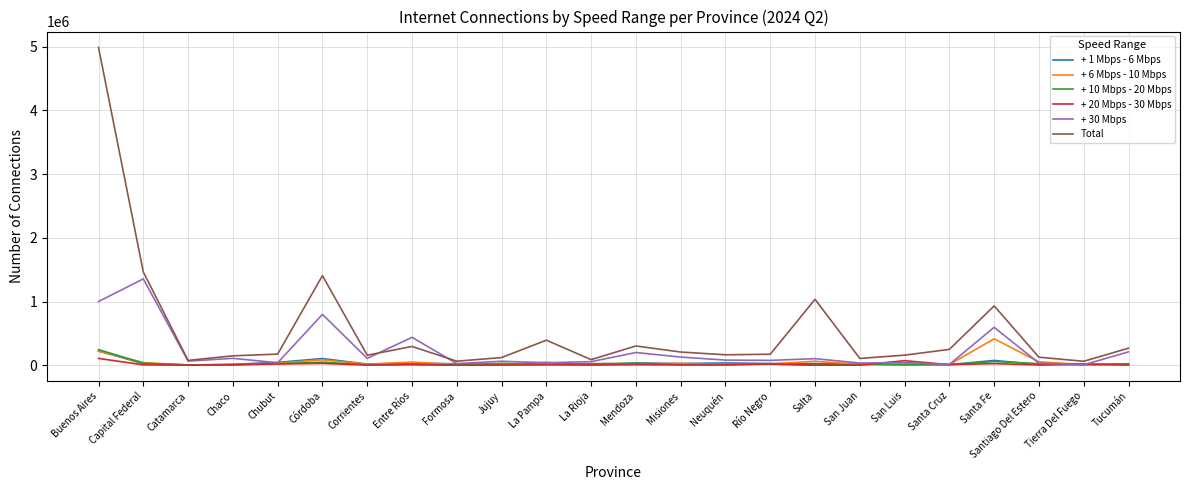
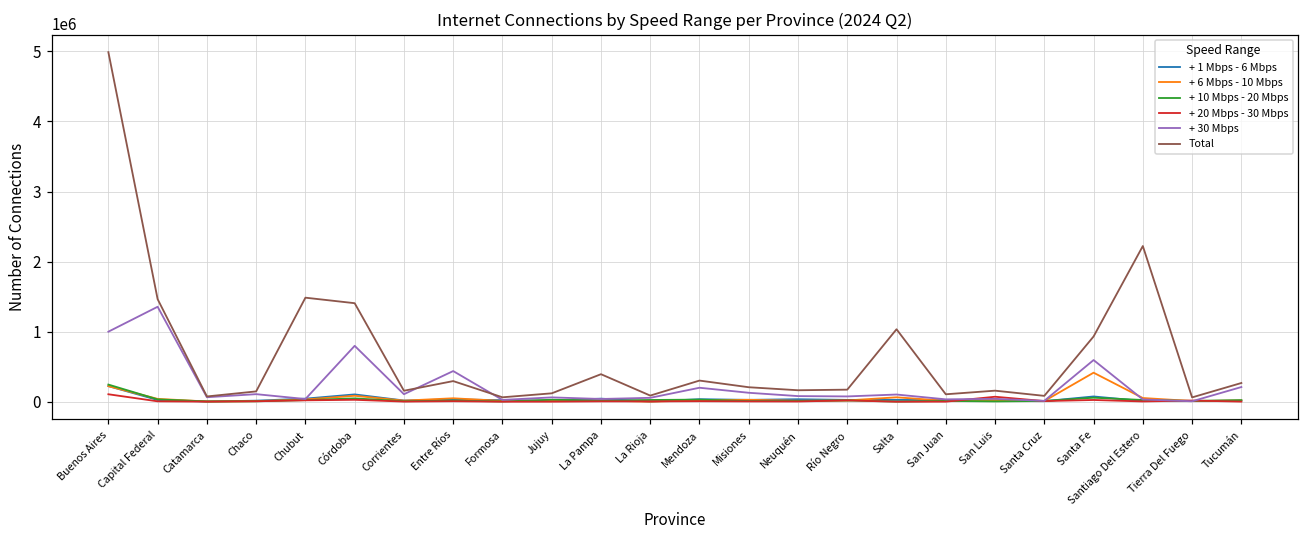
  {
    "+ 6 Mbps - 10 Mbps": {
      "Santa Fe": 400000
    },
    "+ 20 Mbps - 30 Mbps": {
      "Buenos Aires": 100000
    },
    "+ 30 Mbps": {
      "Buenos Aires": 1000000,
      "Capital Federal": 1400000,
      "Córdoba": 800000,
      "Corrientes": 100000,
      "Entre Ríos": 400000,
      "Mendoza": 200000,
      "Misiones": 100000,
      "Neuquén": 100000,
      "Río Negro": 100000,
      "Santa Fe": 600000,
      "Tucumán": 200000
    },
    "Total": {
      "Buenos Aires": 5000000,
      "Capital Federal": 1500000,
-     "Chubut": 200000,
+     "Chubut": 1500000,
      "Córdoba": 1400000,
      "Corrientes": 200000,
      "Entre Ríos": 300000,
      "Jujuy": 100000,
      "La Pampa": 400000,
      "Mendoza": 300000,
      "Misiones": 200000,
      "Neuquén": 200000,
      "Río Negro": 200000,
      "Salta": 1000000,
      "San Juan": 100000,
      "San Luis": 200000,
-     "Santa Cruz": 200000,
+     "Santa Cruz": 100000,
      "Santa Fe": 900000,
-     "Santiago Del Estero": 100000,
+     "Santiago Del Estero": 2200000,
      "Tierra Del Fuego": 100000,
      "Tucumán": 300000
    }
  }
